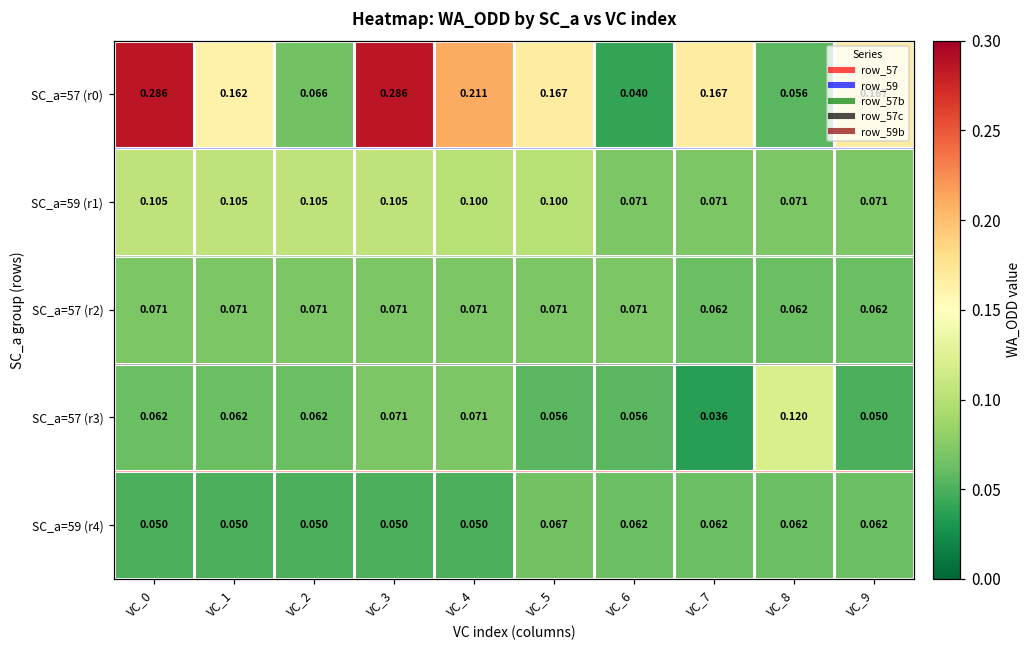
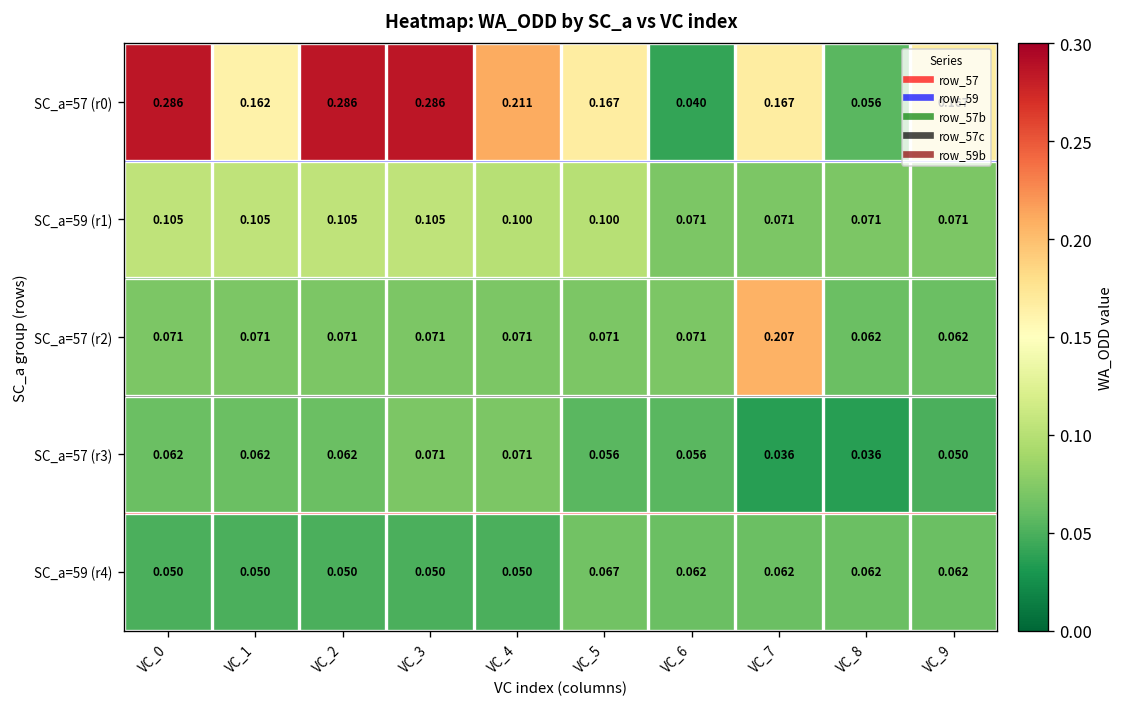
  {
    "SC_a=57 (r0)": {
      "VC_0": 0.286,
      "VC_1": 0.162,
-     "VC_2": 0.066,
+     "VC_2": 0.286,
      "VC_3": 0.286,
      "VC_4": 0.211,
      "VC_5": 0.167,
      "VC_6": 0.040,
      "VC_7": 0.167,
      "VC_8": 0.056
    },
    "SC_a=59 (r1)": {
      "VC_0": 0.105,
      "VC_1": 0.105,
      "VC_2": 0.105,
      "VC_3": 0.105,
      "VC_4": 0.100,
      "VC_5": 0.100,
      "VC_6": 0.071,
      "VC_7": 0.071,
      "VC_8": 0.071,
      "VC_9": 0.071
    },
    "SC_a=57 (r2)": {
      "VC_0": 0.071,
      "VC_1": 0.071,
      "VC_2": 0.071,
      "VC_3": 0.071,
      "VC_4": 0.071,
      "VC_5": 0.071,
      "VC_6": 0.071,
-     "VC_7": 0.062,
+     "VC_7": 0.207,
      "VC_8": 0.062,
      "VC_9": 0.062
    },
    "SC_a=57 (r3)": {
      "VC_0": 0.062,
      "VC_1": 0.062,
      "VC_2": 0.062,
      "VC_3": 0.071,
      "VC_4": 0.071,
      "VC_5": 0.056,
      "VC_6": 0.056,
      "VC_7": 0.036,
-     "VC_8": 0.120,
+     "VC_8": 0.036,
      "VC_9": 0.050
    },
    "SC_a=59 (r4)": {
      "VC_0": 0.050,
      "VC_1": 0.050,
      "VC_2": 0.050,
      "VC_3": 0.050,
      "VC_4": 0.050,
      "VC_5": 0.067,
      "VC_6": 0.062,
      "VC_7": 0.062,
      "VC_8": 0.062,
      "VC_9": 0.062
    }
  }
